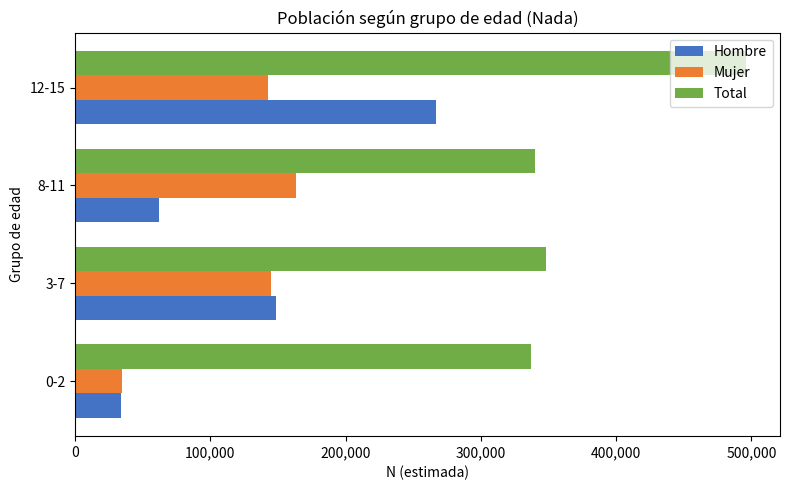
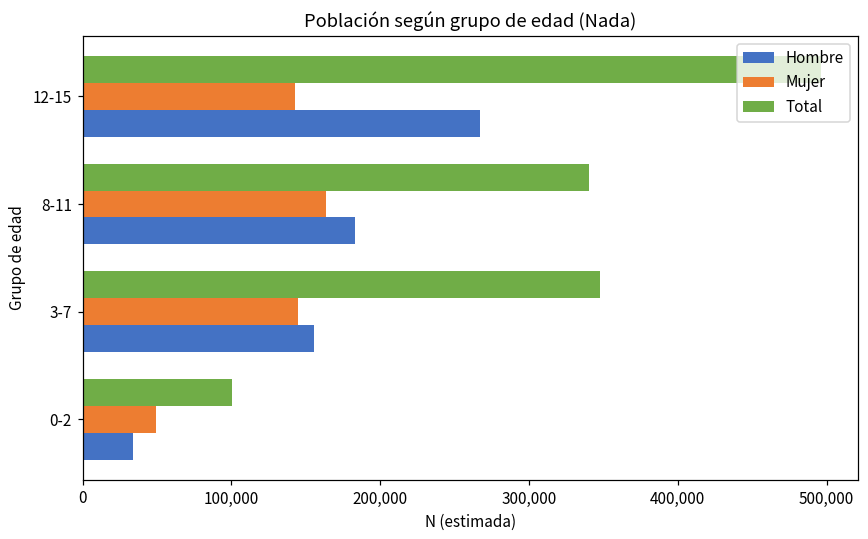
  {
    "Hombre": {
      "12-15": "267,000",
-     "8-11": "62,000",
-     "3-7": "148,000",
+     "8-11": "183,000",
+     "3-7": "156,000",
      "0-2": "34,000"
    },
    "Mujer": {
      "12-15": "143,000",
      "8-11": "163,000",
      "3-7": "145,000",
-     "0-2": "35,000"
+     "0-2": "49,000"
    },
    "Total": {
      "8-11": "340,000",
      "3-7": "348,000",
-     "0-2": "337,000"
+     "0-2": "100,000"
    }
  }
